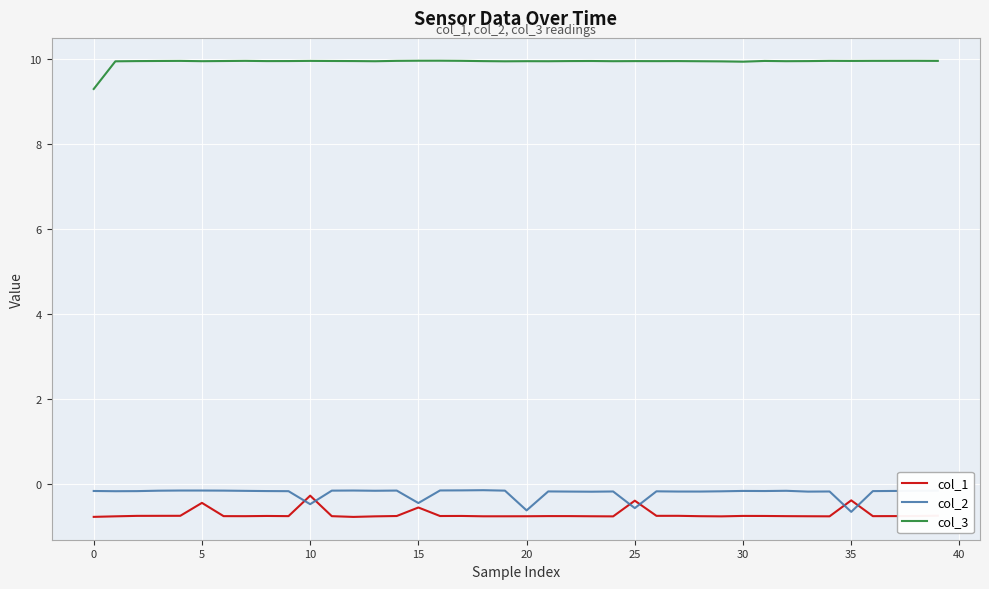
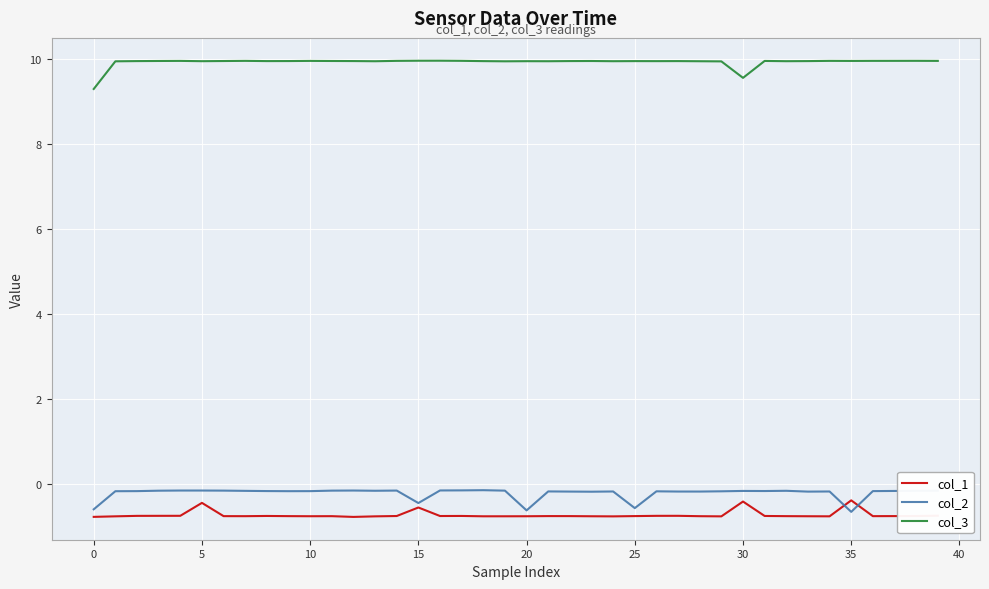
  {
    "col_1": {
      "0": -0.8,
      "5": -0.4,
-     "10": -0.3,
+     "10": -0.8,
      "15": -0.5,
      "20": -0.8,
-     "25": -0.4,
-     "30": -0.7,
+     "25": -0.8,
+     "30": -0.4,
      "35": -0.4
    },
    "col_2": {
-     "0": -0.2,
+     "0": -0.6,
      "5": -0.1,
-     "10": -0.5,
+     "10": -0.2,
      "15": -0.4,
      "20": -0.6,
      "25": -0.6,
      "30": -0.2,
      "35": -0.7
    },
    "col_3": {
      "0": 9.3,
      "5": 10.0,
      "10": 10.0,
      "15": 10.0,
      "20": 10.0,
      "25": 10.0,
-     "30": 9.9,
+     "30": 9.6,
      "35": 10.0
    }
  }
